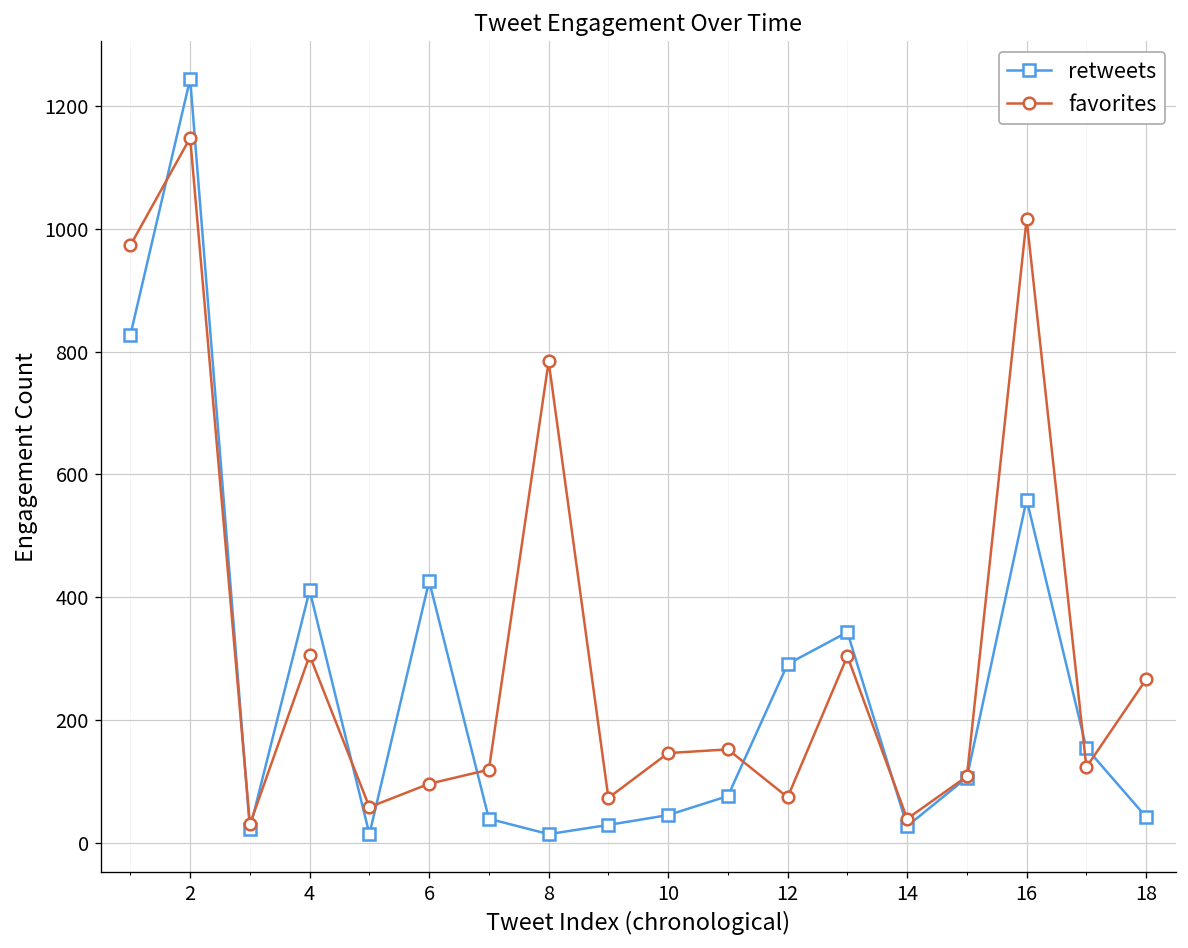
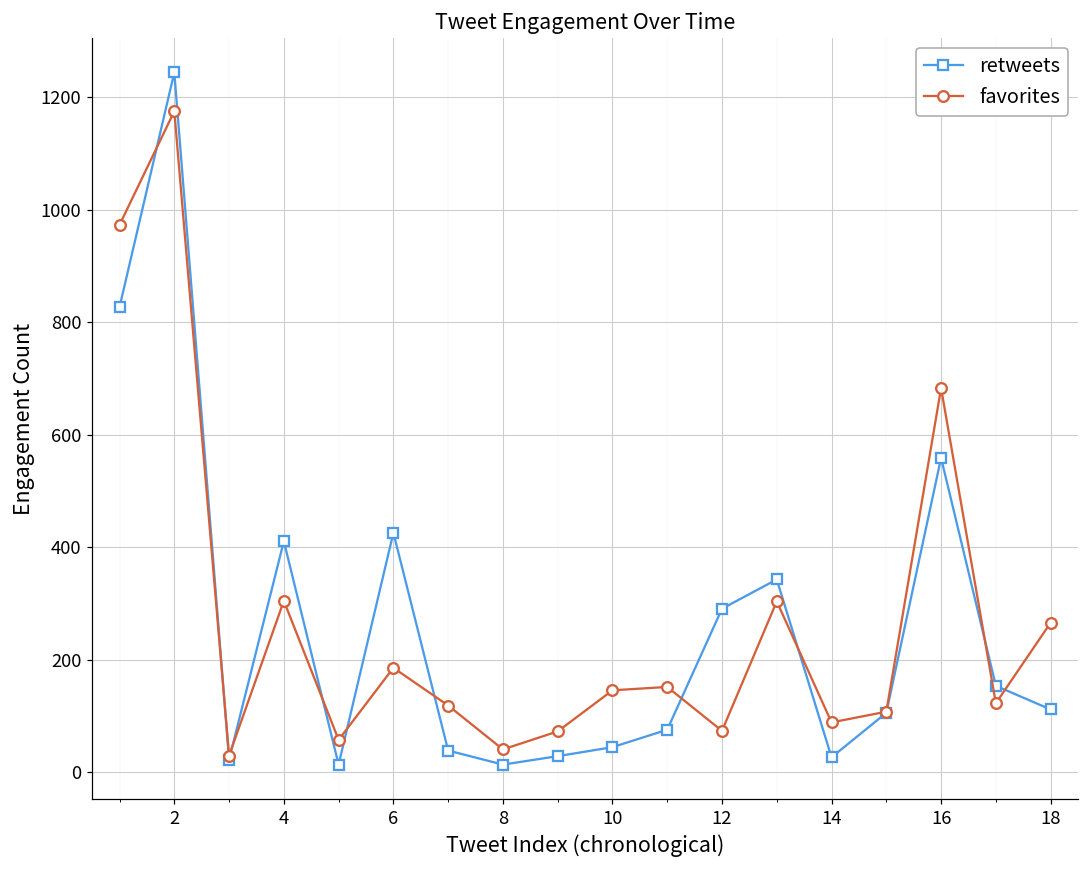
  {
    "retweets": {
      "2": 1240,
      "4": 410,
      "6": 430,
      "8": 10,
      "10": 50,
      "12": 290,
      "14": 30,
      "16": 560,
-     "18": 40
+     "18": 110
    },
    "favorites": {
-     "2": 1150,
+     "2": 1180,
      "4": 310,
-     "6": 100,
-     "8": 780,
+     "6": 190,
+     "8": 40,
      "10": 150,
      "12": 70,
-     "14": 40,
-     "16": 1020,
+     "14": 90,
+     "16": 680,
      "18": 270
    }
  }
